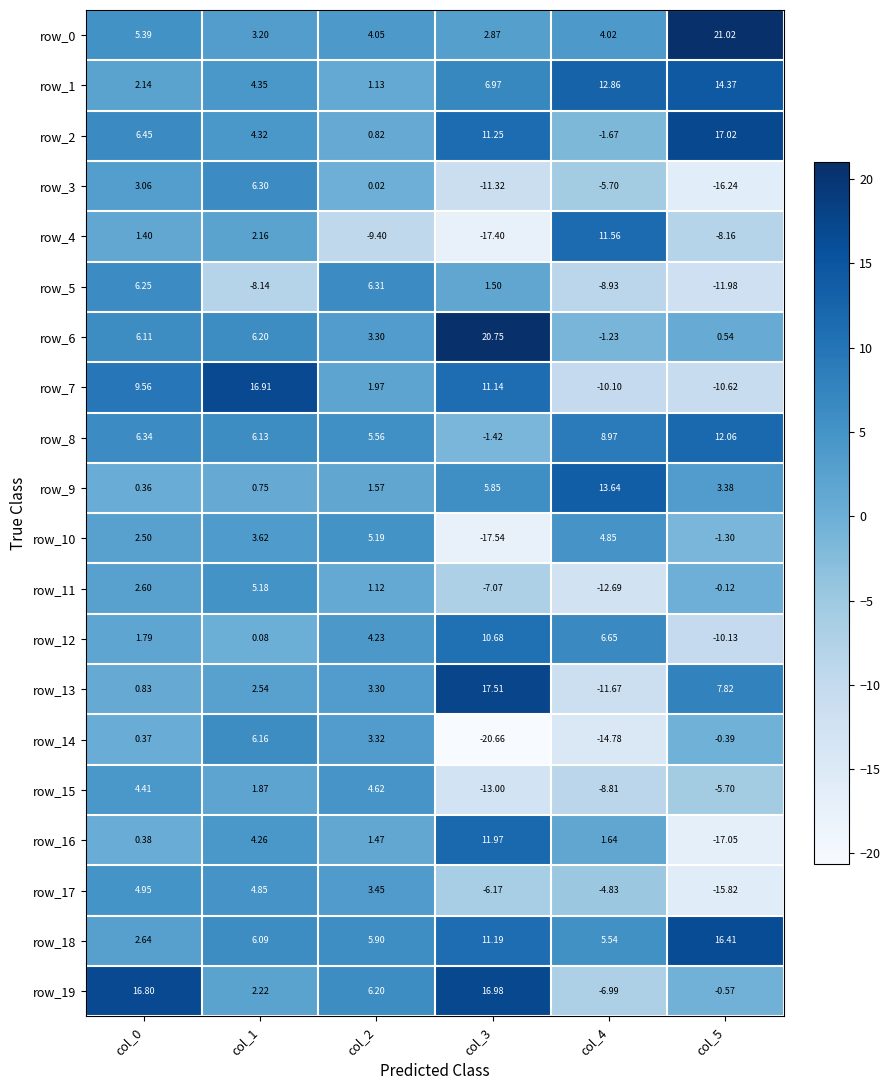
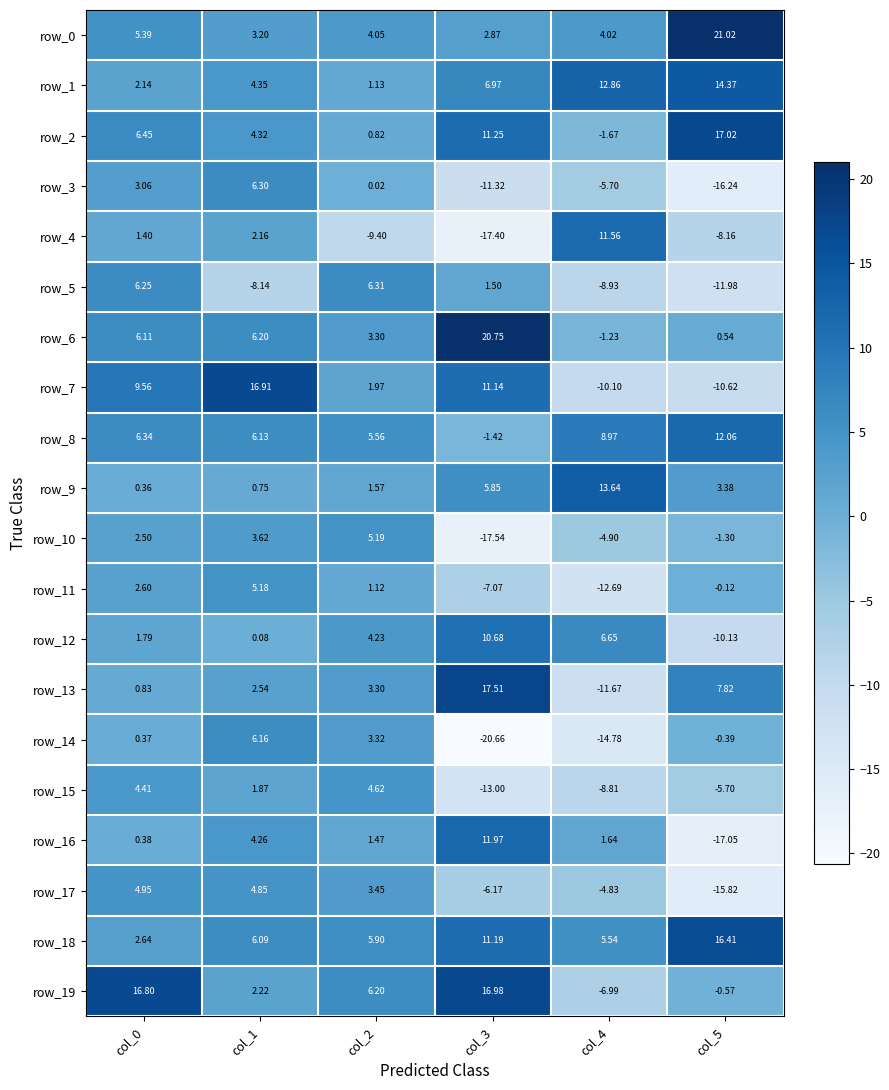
  {
    "row_0": {
      "col_0": 5.39,
      "col_1": 3.20,
      "col_2": 4.05,
      "col_3": 2.87,
      "col_4": 4.02,
      "col_5": 21.02
    },
    "row_1": {
      "col_0": 2.14,
      "col_1": 4.35,
      "col_2": 1.13,
      "col_3": 6.97,
      "col_4": 12.86,
      "col_5": 14.37
    },
    "row_2": {
      "col_0": 6.45,
      "col_1": 4.32,
      "col_2": 0.82,
      "col_3": 11.25,
      "col_4": -1.67,
      "col_5": 17.02
    },
    "row_3": {
      "col_0": 3.06,
      "col_1": 6.30,
      "col_2": 0.02,
      "col_3": -11.32,
      "col_4": -5.70,
      "col_5": -16.24
    },
    "row_4": {
      "col_0": 1.40,
      "col_1": 2.16,
      "col_2": -9.40,
      "col_3": -17.40,
      "col_4": 11.56,
      "col_5": -8.16
    },
    "row_5": {
      "col_0": 6.25,
      "col_1": -8.14,
      "col_2": 6.31,
      "col_3": 1.50,
      "col_4": -8.93,
      "col_5": -11.98
    },
    "row_6": {
      "col_0": 6.11,
      "col_1": 6.20,
      "col_2": 3.30,
      "col_3": 20.75,
      "col_4": -1.23,
      "col_5": 0.54
    },
    "row_7": {
      "col_0": 9.56,
      "col_1": 16.91,
      "col_2": 1.97,
      "col_3": 11.14,
      "col_4": -10.10,
      "col_5": -10.62
    },
    "row_8": {
      "col_0": 6.34,
      "col_1": 6.13,
      "col_2": 5.56,
      "col_3": -1.42,
      "col_4": 8.97,
      "col_5": 12.06
    },
    "row_9": {
      "col_0": 0.36,
      "col_1": 0.75,
      "col_2": 1.57,
      "col_3": 5.85,
      "col_4": 13.64,
      "col_5": 3.38
    },
    "row_10": {
      "col_0": 2.50,
      "col_1": 3.62,
      "col_2": 5.19,
      "col_3": -17.54,
-     "col_4": 4.85,
+     "col_4": -4.90,
      "col_5": -1.30
    },
    "row_11": {
      "col_0": 2.60,
      "col_1": 5.18,
      "col_2": 1.12,
      "col_3": -7.07,
      "col_4": -12.69,
      "col_5": -0.12
    },
    "row_12": {
      "col_0": 1.79,
      "col_1": 0.08,
      "col_2": 4.23,
      "col_3": 10.68,
      "col_4": 6.65,
      "col_5": -10.13
    },
    "row_13": {
      "col_0": 0.83,
      "col_1": 2.54,
      "col_2": 3.30,
      "col_3": 17.51,
      "col_4": -11.67,
      "col_5": 7.82
    },
    "row_14": {
      "col_0": 0.37,
      "col_1": 6.16,
      "col_2": 3.32,
      "col_3": -20.66,
      "col_4": -14.78,
      "col_5": -0.39
    },
    "row_15": {
      "col_0": 4.41,
      "col_1": 1.87,
      "col_2": 4.62,
      "col_3": -13.00,
      "col_4": -8.81,
      "col_5": -5.70
    },
    "row_16": {
      "col_0": 0.38,
      "col_1": 4.26,
      "col_2": 1.47,
      "col_3": 11.97,
      "col_4": 1.64,
      "col_5": -17.05
    },
    "row_17": {
      "col_0": 4.95,
      "col_1": 4.85,
      "col_2": 3.45,
      "col_3": -6.17,
      "col_4": -4.83,
      "col_5": -15.82
    },
    "row_18": {
      "col_0": 2.64,
      "col_1": 6.09,
      "col_2": 5.90,
      "col_3": 11.19,
      "col_4": 5.54,
      "col_5": 16.41
    },
    "row_19": {
      "col_0": 16.80,
      "col_1": 2.22,
      "col_2": 6.20,
      "col_3": 16.98,
      "col_4": -6.99,
      "col_5": -0.57
    }
  }
